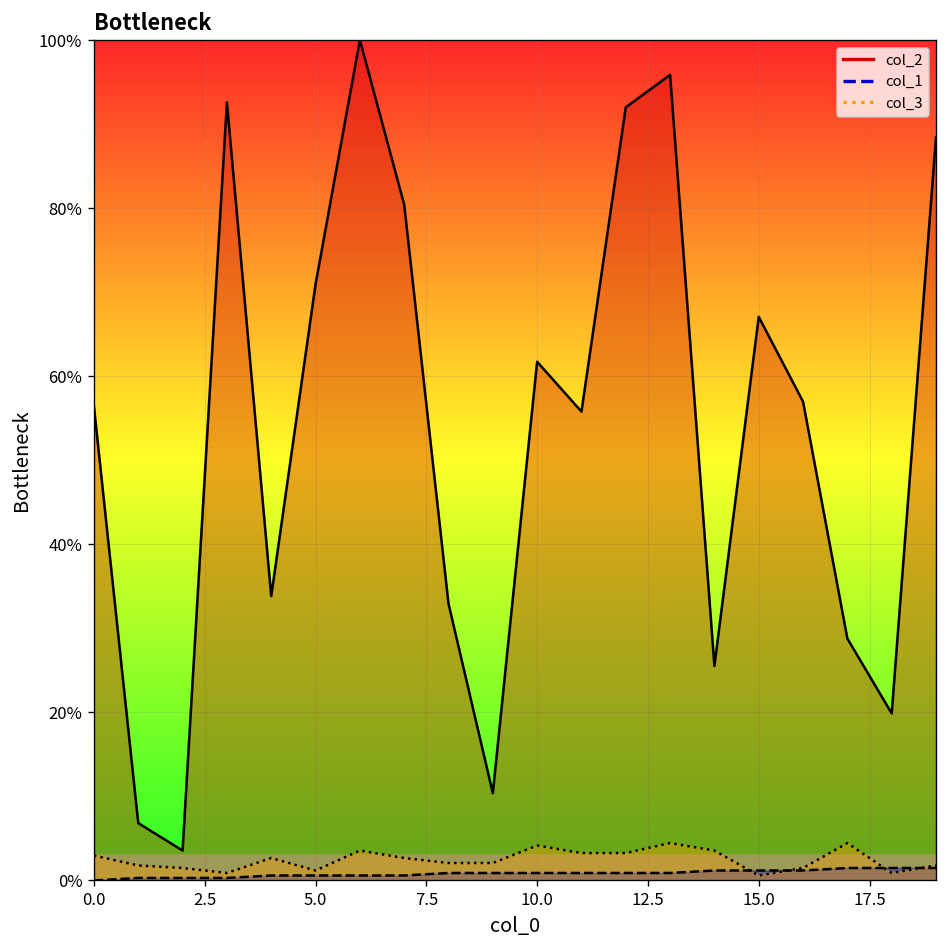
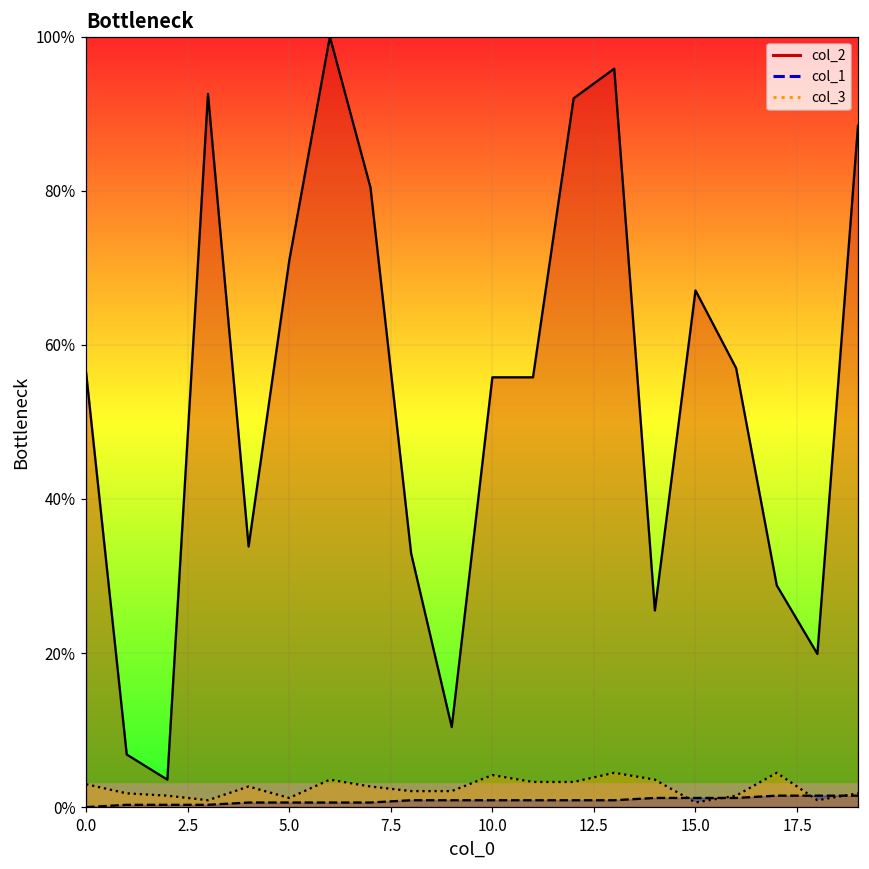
  {
    "col_2": {
      "0.0": "56%",
      "5.0": "71%",
-     "10.0": "62%",
+     "10.0": "56%",
      "15.0": "67%"
    },
    "col_3": {
      "10.0": "4%"
    }
  }
